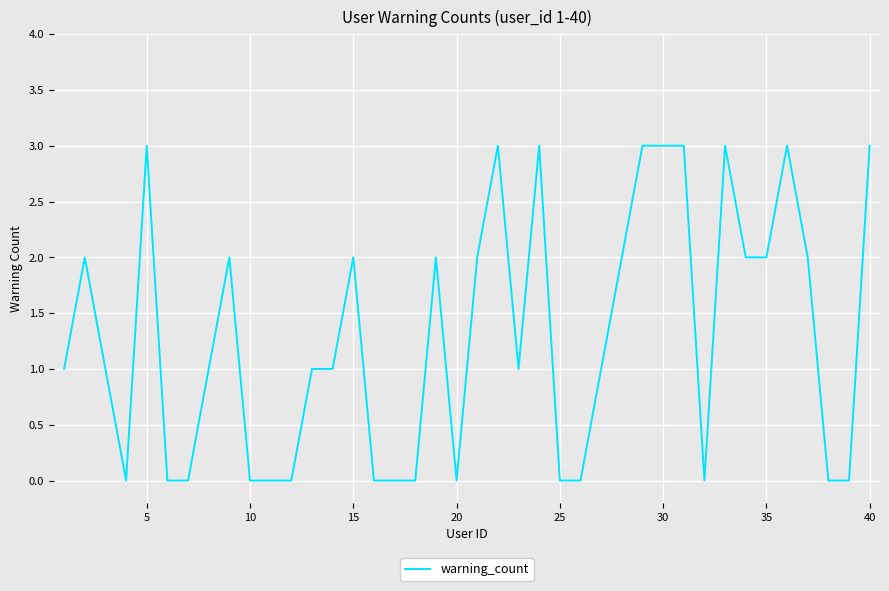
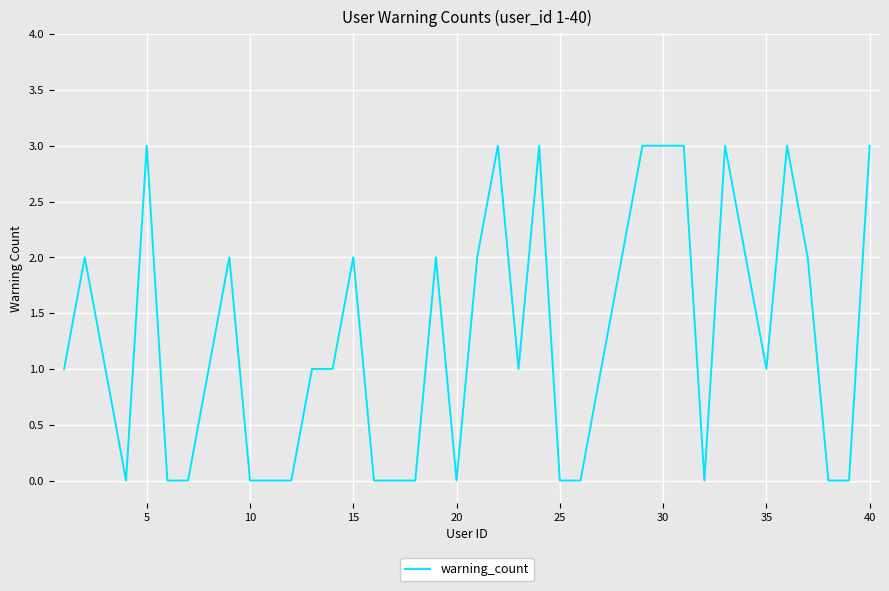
  {
    "5": 3,
    "10": 0,
    "15": 2,
    "20": 0,
    "25": 0,
    "30": 3,
-   "35": 2,
+   "35": 1,
    "40": 3
  }
